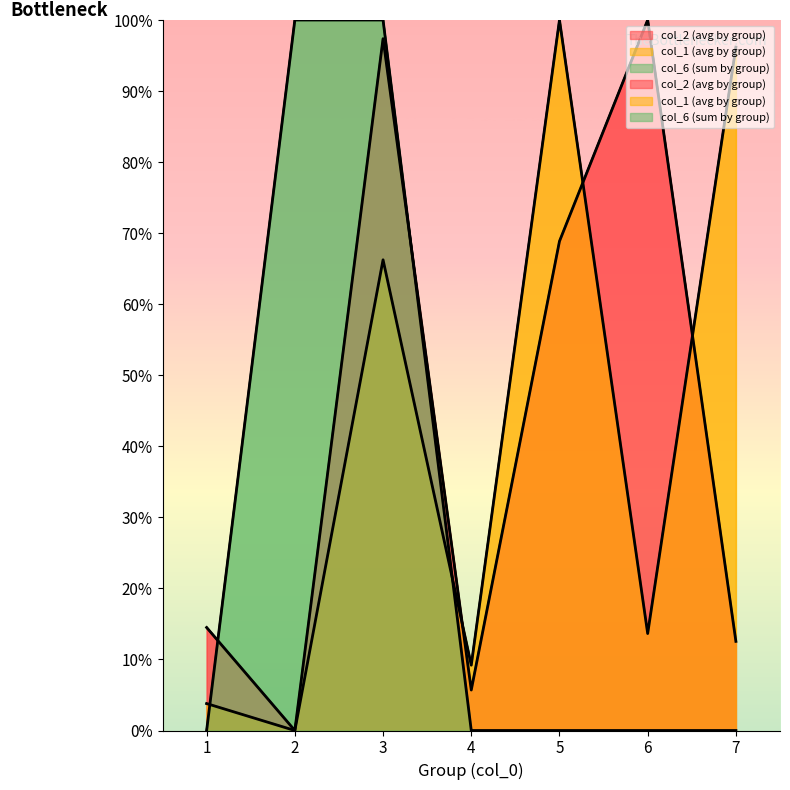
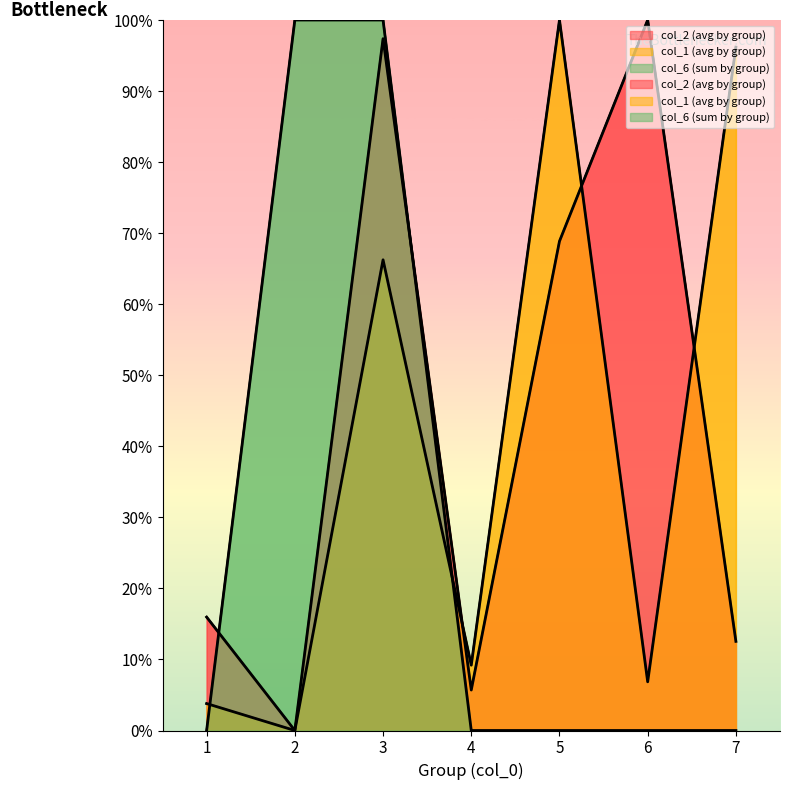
  {
    "col_2 (avg by group)": {
-     "1": "14%",
+     "1": "16%",
      "3": "97%",
      "4": "6%",
      "5": "69%",
      "6": "100%",
      "7": "13%"
    },
    "col_1 (avg by group)": {
      "1": "4%",
      "3": "66%",
      "4": "9%",
      "5": "100%",
-     "6": "14%"
+     "6": "7%"
    },
    "col_6 (sum by group)": {
      "1": "0%",
      "2": "100%",
      "3": "100%",
      "4": "0%",
      "5": "0%",
      "6": "0%",
      "7": "0%"
    }
  }
